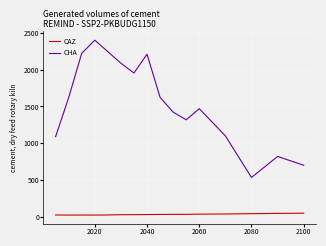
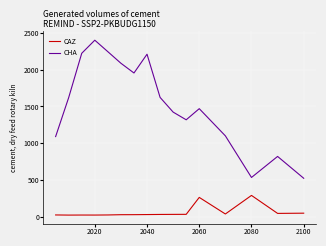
  {
    "CAZ": {
      "2020": 0,
      "2040": 0,
-     "2060": 0,
-     "2080": 0,
+     "2060": 300,
+     "2080": 300,
      "2100": 0
    },
    "CHA": {
      "2020": 2400,
      "2040": 2200,
      "2060": 1500,
      "2080": 500,
-     "2100": 700
+     "2100": 500
    }
  }
